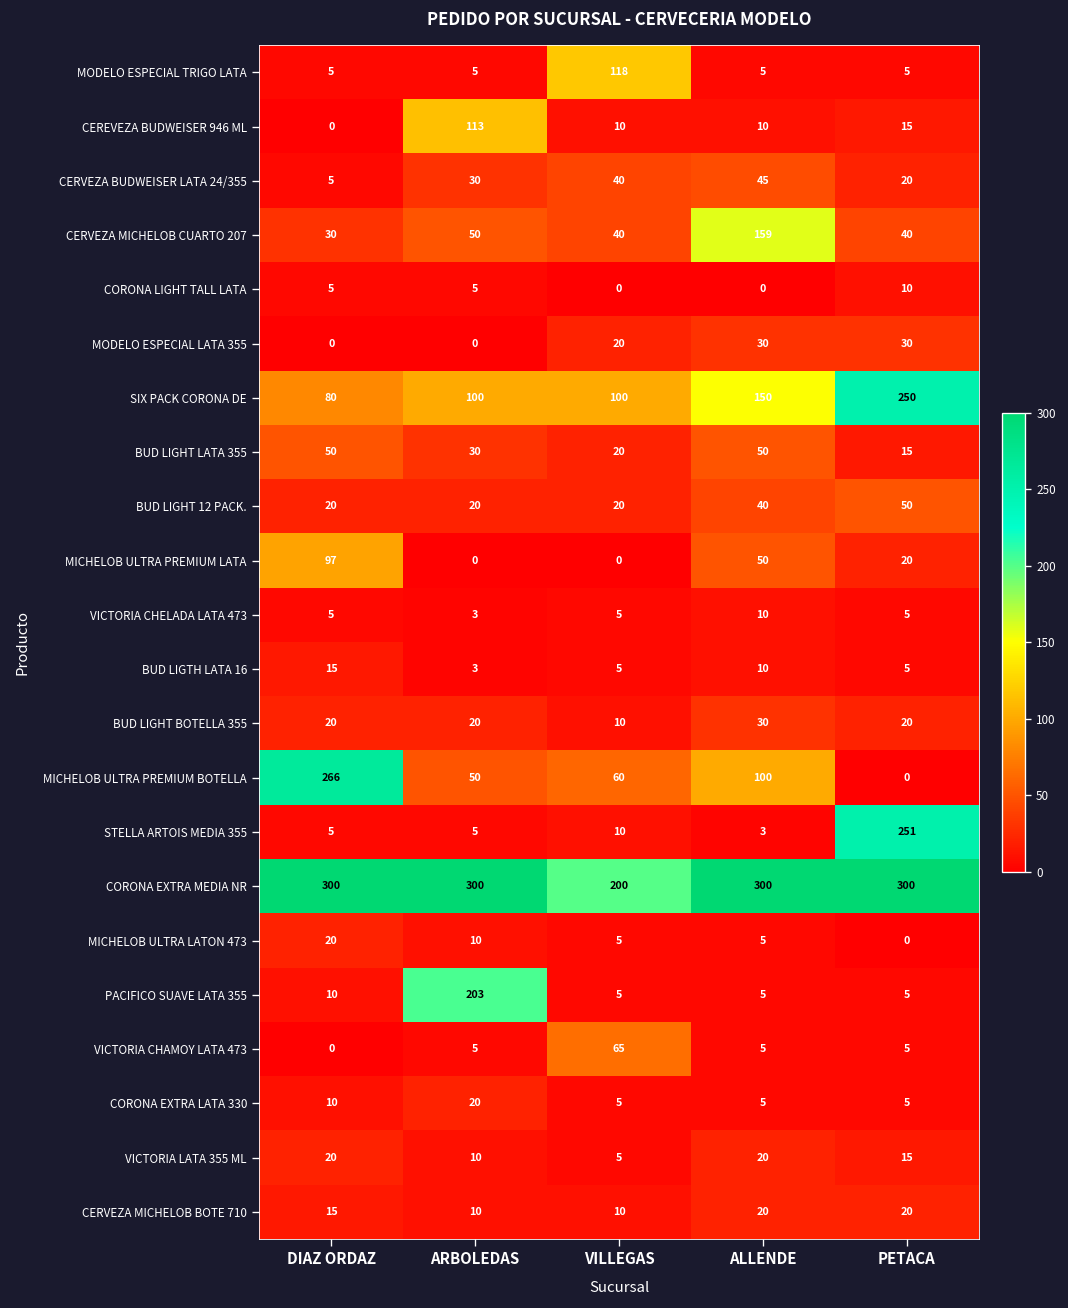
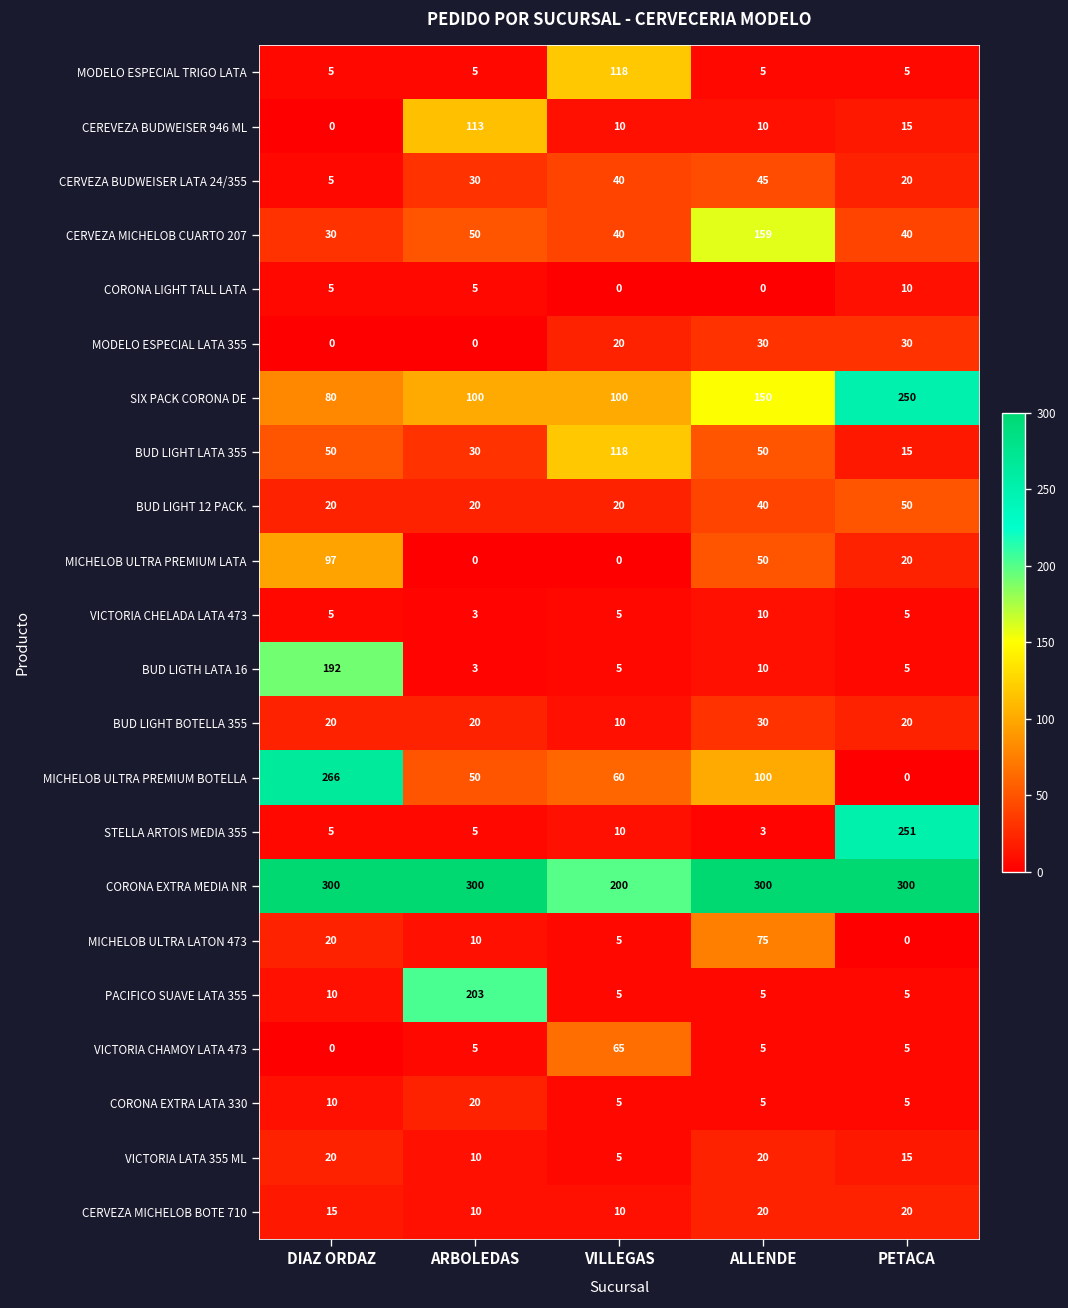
  {
    "MODELO ESPECIAL TRIGO LATA": {
      "DIAZ ORDAZ": 5,
      "ARBOLEDAS": 5,
      "VILLEGAS": 118,
      "ALLENDE": 5,
      "PETACA": 5
    },
    "CEREVEZA BUDWEISER 946 ML": {
      "DIAZ ORDAZ": 0,
      "ARBOLEDAS": 113,
      "VILLEGAS": 10,
      "ALLENDE": 10,
      "PETACA": 15
    },
    "CERVEZA BUDWEISER LATA 24/355": {
      "DIAZ ORDAZ": 5,
      "ARBOLEDAS": 30,
      "VILLEGAS": 40,
      "ALLENDE": 45,
      "PETACA": 20
    },
    "CERVEZA MICHELOB CUARTO 207": {
      "DIAZ ORDAZ": 30,
      "ARBOLEDAS": 50,
      "VILLEGAS": 40,
      "ALLENDE": 159,
      "PETACA": 40
    },
    "CORONA LIGHT TALL LATA": {
      "DIAZ ORDAZ": 5,
      "ARBOLEDAS": 5,
      "VILLEGAS": 0,
      "ALLENDE": 0,
      "PETACA": 10
    },
    "MODELO ESPECIAL LATA 355": {
      "DIAZ ORDAZ": 0,
      "ARBOLEDAS": 0,
      "VILLEGAS": 20,
      "ALLENDE": 30,
      "PETACA": 30
    },
    "SIX PACK CORONA DE": {
      "DIAZ ORDAZ": 80,
      "ARBOLEDAS": 100,
      "VILLEGAS": 100,
      "ALLENDE": 150,
      "PETACA": 250
    },
    "BUD LIGHT LATA 355": {
      "DIAZ ORDAZ": 50,
      "ARBOLEDAS": 30,
-     "VILLEGAS": 20,
+     "VILLEGAS": 118,
      "ALLENDE": 50,
      "PETACA": 15
    },
    "BUD LIGHT 12 PACK.": {
      "DIAZ ORDAZ": 20,
      "ARBOLEDAS": 20,
      "VILLEGAS": 20,
      "ALLENDE": 40,
      "PETACA": 50
    },
    "MICHELOB ULTRA PREMIUM LATA": {
      "DIAZ ORDAZ": 97,
      "ARBOLEDAS": 0,
      "VILLEGAS": 0,
      "ALLENDE": 50,
      "PETACA": 20
    },
    "VICTORIA CHELADA LATA 473": {
      "DIAZ ORDAZ": 5,
      "ARBOLEDAS": 3,
      "VILLEGAS": 5,
      "ALLENDE": 10,
      "PETACA": 5
    },
    "BUD LIGTH LATA 16": {
-     "DIAZ ORDAZ": 15,
+     "DIAZ ORDAZ": 192,
      "ARBOLEDAS": 3,
      "VILLEGAS": 5,
      "ALLENDE": 10,
      "PETACA": 5
    },
    "BUD LIGHT BOTELLA 355": {
      "DIAZ ORDAZ": 20,
      "ARBOLEDAS": 20,
      "VILLEGAS": 10,
      "ALLENDE": 30,
      "PETACA": 20
    },
    "MICHELOB ULTRA PREMIUM BOTELLA": {
      "DIAZ ORDAZ": 266,
      "ARBOLEDAS": 50,
      "VILLEGAS": 60,
      "ALLENDE": 100,
      "PETACA": 0
    },
    "STELLA ARTOIS MEDIA 355": {
      "DIAZ ORDAZ": 5,
      "ARBOLEDAS": 5,
      "VILLEGAS": 10,
      "ALLENDE": 3,
      "PETACA": 251
    },
    "CORONA EXTRA MEDIA NR": {
      "DIAZ ORDAZ": 300,
      "ARBOLEDAS": 300,
      "VILLEGAS": 200,
      "ALLENDE": 300,
      "PETACA": 300
    },
    "MICHELOB ULTRA LATON 473": {
      "DIAZ ORDAZ": 20,
      "ARBOLEDAS": 10,
      "VILLEGAS": 5,
-     "ALLENDE": 5,
+     "ALLENDE": 75,
      "PETACA": 0
    },
    "PACIFICO SUAVE LATA 355": {
      "DIAZ ORDAZ": 10,
      "ARBOLEDAS": 203,
      "VILLEGAS": 5,
      "ALLENDE": 5,
      "PETACA": 5
    },
    "VICTORIA CHAMOY LATA 473": {
      "DIAZ ORDAZ": 0,
      "ARBOLEDAS": 5,
      "VILLEGAS": 65,
      "ALLENDE": 5,
      "PETACA": 5
    },
    "CORONA EXTRA LATA 330": {
      "DIAZ ORDAZ": 10,
      "ARBOLEDAS": 20,
      "VILLEGAS": 5,
      "ALLENDE": 5,
      "PETACA": 5
    },
    "VICTORIA LATA 355 ML": {
      "DIAZ ORDAZ": 20,
      "ARBOLEDAS": 10,
      "VILLEGAS": 5,
      "ALLENDE": 20,
      "PETACA": 15
    },
    "CERVEZA MICHELOB BOTE 710": {
      "DIAZ ORDAZ": 15,
      "ARBOLEDAS": 10,
      "VILLEGAS": 10,
      "ALLENDE": 20,
      "PETACA": 20
    }
  }
